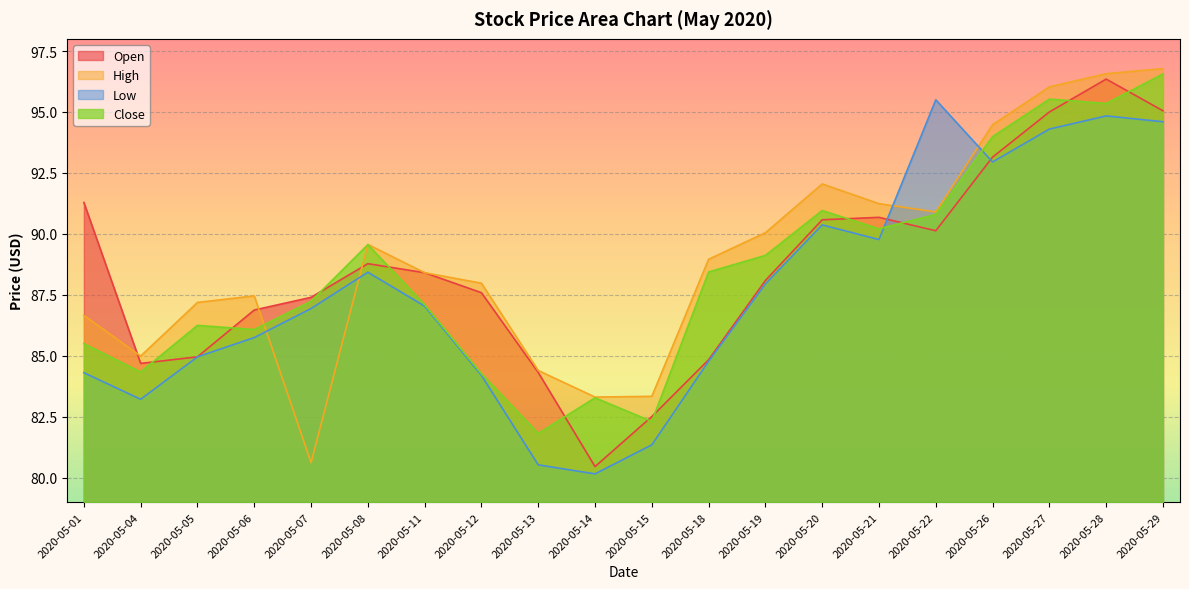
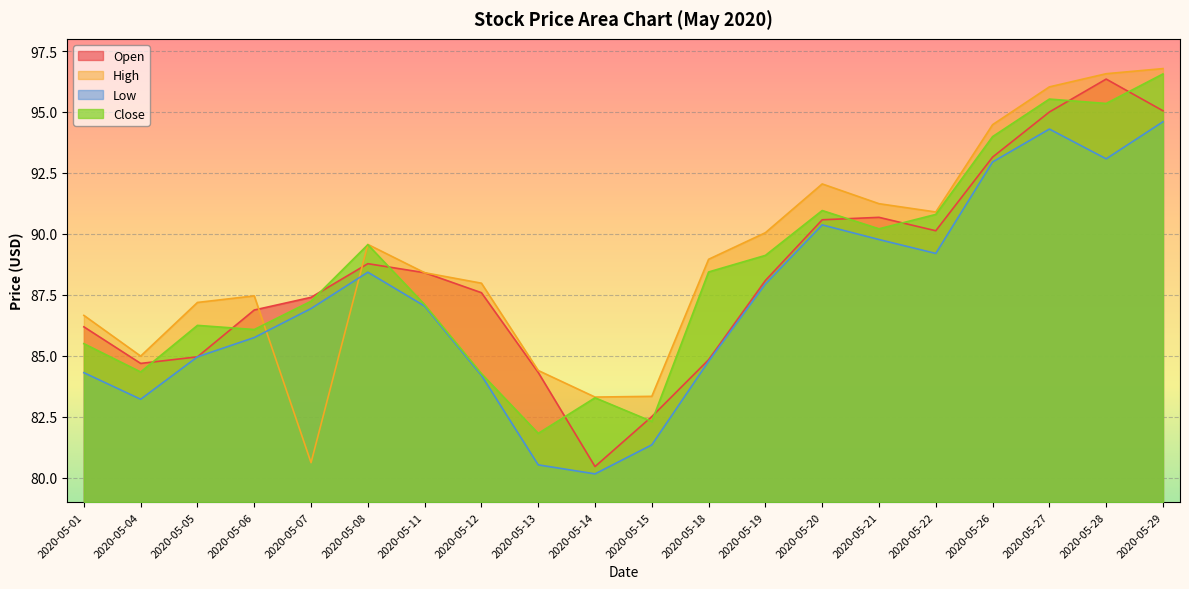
  {
    "Open": {
-     "2020-05-01": 91.3,
+     "2020-05-01": 86.2,
      "2020-05-04": 84.7,
      "2020-05-06": 86.9,
      "2020-05-07": 87.4,
      "2020-05-08": 88.8,
      "2020-05-12": 87.6,
      "2020-05-14": 80.5,
      "2020-05-15": 82.5,
      "2020-05-19": 88.1,
      "2020-05-20": 90.6,
      "2020-05-21": 90.7,
      "2020-05-22": 90.1,
      "2020-05-26": 93.2,
      "2020-05-27": 95.0,
      "2020-05-28": 96.4,
      "2020-05-29": 95.1
    },
    "High": {
      "2020-05-01": 86.7,
      "2020-05-04": 85.0,
      "2020-05-05": 87.2,
      "2020-05-06": 87.5,
      "2020-05-07": 80.6,
      "2020-05-12": 88.0,
      "2020-05-15": 83.3,
      "2020-05-18": 89.0,
      "2020-05-19": 90.1,
      "2020-05-20": 92.1,
      "2020-05-21": 91.2,
      "2020-05-26": 94.5,
      "2020-05-27": 96.0,
      "2020-05-28": 96.6,
      "2020-05-29": 96.8
    },
    "Low": {
      "2020-05-01": 84.3,
      "2020-05-04": 83.2,
      "2020-05-06": 85.8,
      "2020-05-07": 86.9,
      "2020-05-08": 88.4,
      "2020-05-13": 80.5,
      "2020-05-14": 80.2,
      "2020-05-15": 81.4,
      "2020-05-19": 88.0,
      "2020-05-20": 90.4,
      "2020-05-21": 89.8,
-     "2020-05-22": 95.5,
+     "2020-05-22": 89.2,
      "2020-05-26": 93.0,
      "2020-05-27": 94.3,
-     "2020-05-28": 94.8,
+     "2020-05-28": 93.1,
      "2020-05-29": 94.6
    },
    "Close": {
      "2020-05-01": 85.5,
      "2020-05-04": 84.3,
      "2020-05-05": 86.3,
      "2020-05-06": 86.1,
      "2020-05-07": 87.2,
      "2020-05-13": 81.8,
      "2020-05-15": 82.3,
      "2020-05-18": 88.4,
      "2020-05-19": 89.1,
      "2020-05-20": 91.0,
      "2020-05-21": 90.2,
      "2020-05-26": 94.0,
      "2020-05-27": 95.5,
      "2020-05-28": 95.4,
      "2020-05-29": 96.6
    }
  }
